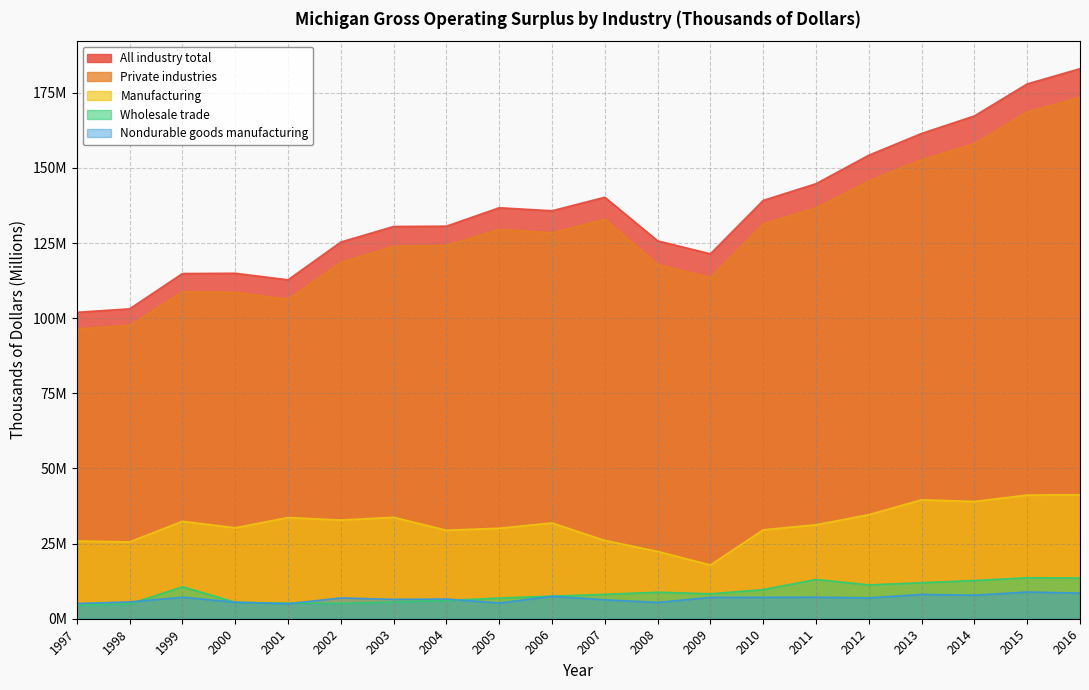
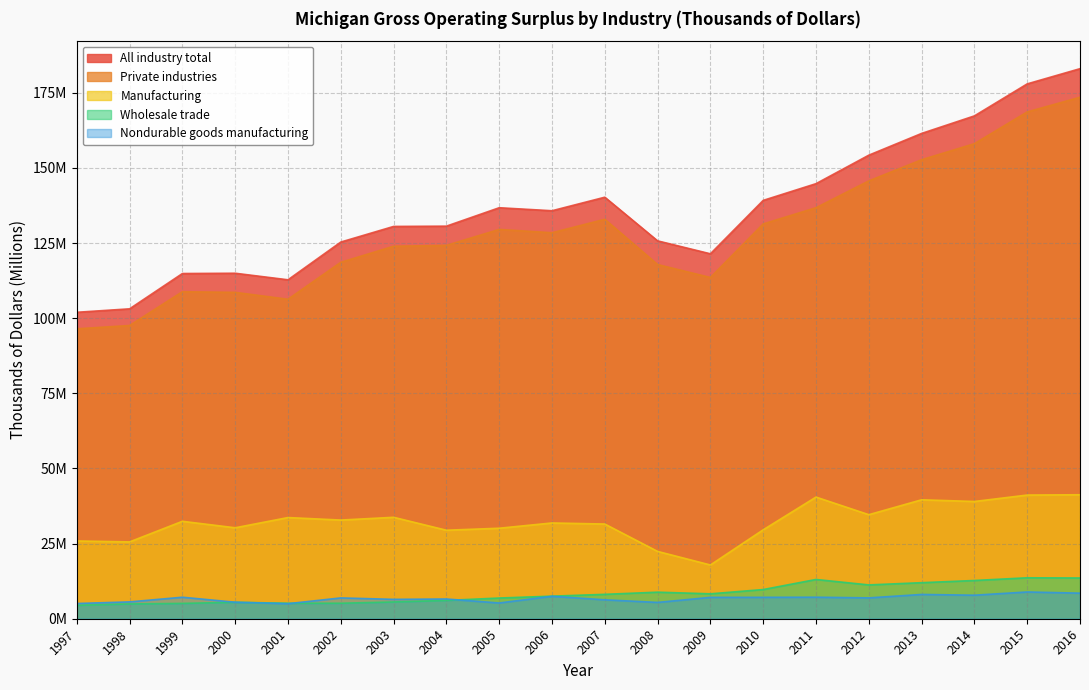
  {
    "Manufacturing": {
      "1997": 26000000,
      "1998": 26000000,
      "1999": 32000000,
      "2000": 30000000,
      "2001": 34000000,
      "2002": 33000000,
      "2003": 34000000,
      "2004": 29000000,
      "2005": 30000000,
      "2006": 32000000,
-     "2007": 26000000,
+     "2007": 32000000,
      "2008": 22000000,
      "2009": 18000000,
      "2010": 30000000,
-     "2011": 31000000,
+     "2011": 40000000,
      "2012": 35000000,
      "2013": 40000000,
      "2014": 39000000,
      "2015": 41000000,
      "2016": 41000000
    },
    "Wholesale trade": {
-     "1999": 11000000,
+     "1999": 5000000,
      "2002": 5000000,
      "2003": 6000000,
      "2005": 7000000,
      "2007": 8000000,
      "2008": 9000000,
      "2009": 8000000,
      "2010": 10000000,
      "2011": 13000000,
      "2012": 11000000,
      "2013": 12000000,
      "2014": 13000000,
      "2015": 14000000,
      "2016": 14000000
    },
    "Nondurable goods manufacturing": {
      "1999": 7000000,
      "2002": 7000000,
      "2003": 6000000,
      "2005": 5000000,
      "2007": 6000000,
      "2008": 5000000,
      "2009": 7000000,
      "2010": 7000000,
      "2011": 7000000,
      "2012": 7000000,
      "2013": 8000000,
      "2014": 8000000,
      "2015": 9000000,
      "2016": 9000000
    }
  }
